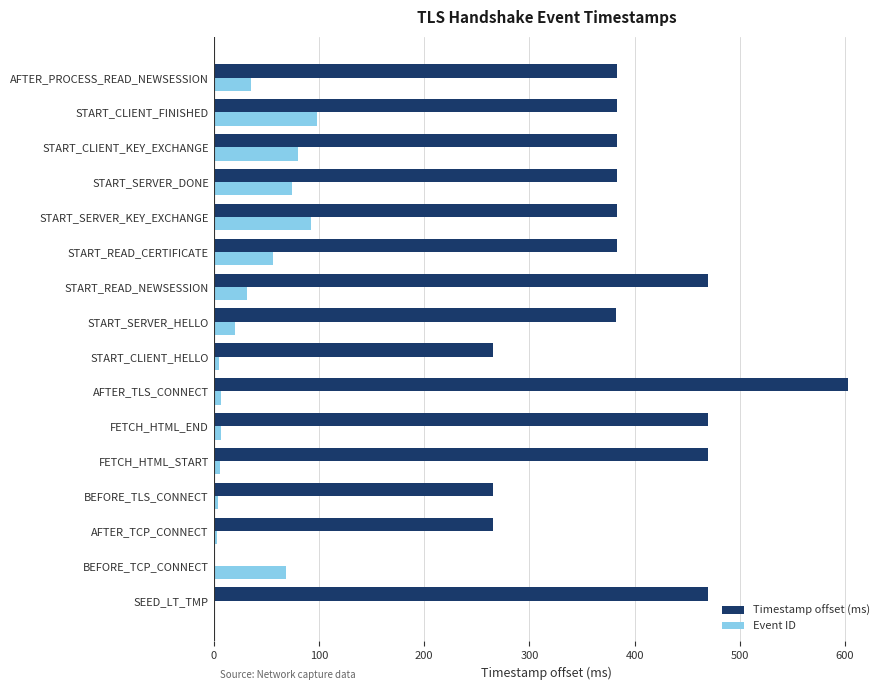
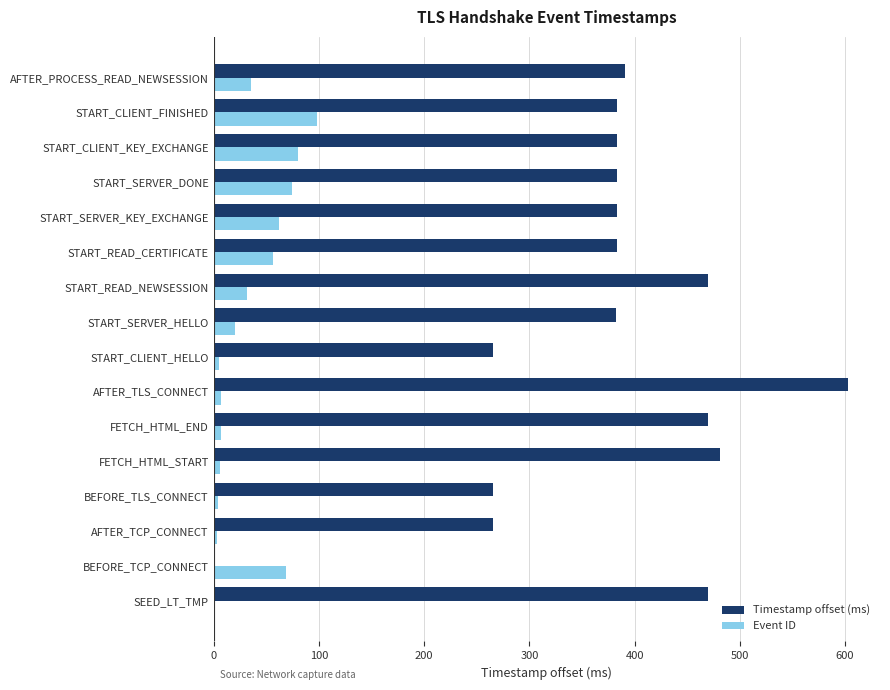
  {
    "Timestamp offset (ms)": {
-     "AFTER_PROCESS_READ_NEWSESSION": 383,
+     "AFTER_PROCESS_READ_NEWSESSION": 391,
      "START_CLIENT_FINISHED": 383,
      "START_CLIENT_KEY_EXCHANGE": 383,
      "START_SERVER_DONE": 383,
      "START_SERVER_KEY_EXCHANGE": 383,
      "START_READ_CERTIFICATE": 383,
      "START_READ_NEWSESSION": 470,
      "START_SERVER_HELLO": 382,
      "START_CLIENT_HELLO": 265,
      "AFTER_TLS_CONNECT": 603,
      "FETCH_HTML_END": 470,
-     "FETCH_HTML_START": 470,
+     "FETCH_HTML_START": 481,
      "BEFORE_TLS_CONNECT": 265,
      "AFTER_TCP_CONNECT": 265,
      "BEFORE_TCP_CONNECT": 0,
      "SEED_LT_TMP": 470
    },
    "Event ID": {
      "AFTER_PROCESS_READ_NEWSESSION": 35,
      "START_CLIENT_FINISHED": 98,
      "START_CLIENT_KEY_EXCHANGE": 80,
      "START_SERVER_DONE": 74,
-     "START_SERVER_KEY_EXCHANGE": 92,
+     "START_SERVER_KEY_EXCHANGE": 62,
      "START_READ_CERTIFICATE": 56,
      "START_READ_NEWSESSION": 32,
      "START_SERVER_HELLO": 20,
      "START_CLIENT_HELLO": 5,
      "AFTER_TLS_CONNECT": 7,
      "FETCH_HTML_END": 7,
      "FETCH_HTML_START": 6,
      "BEFORE_TLS_CONNECT": 4,
      "AFTER_TCP_CONNECT": 3,
      "BEFORE_TCP_CONNECT": 69,
      "SEED_LT_TMP": 0
    }
  }
